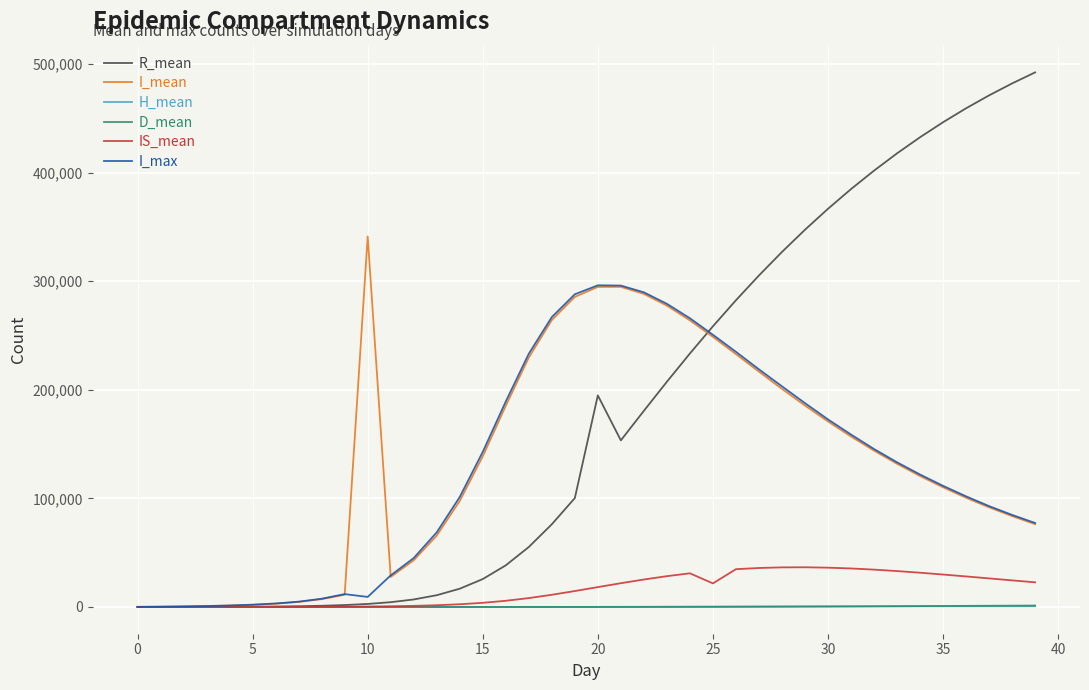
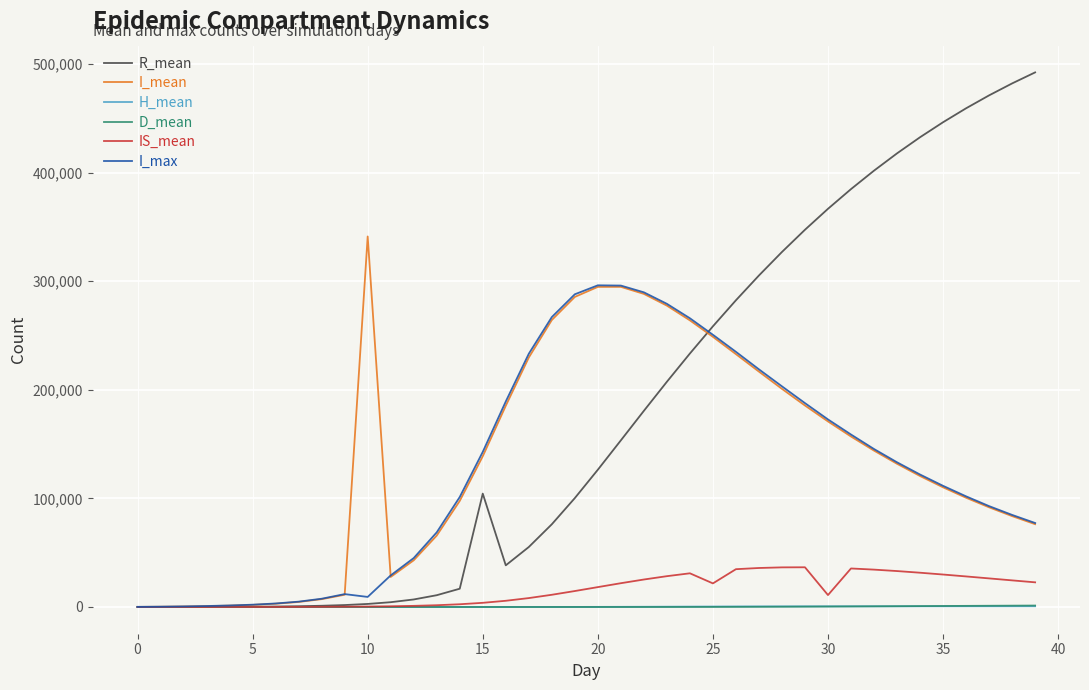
  {
    "R_mean": {
      "10": "3,000",
-     "15": "26,000",
-     "20": "195,000",
+     "15": "104,000",
+     "20": "126,000",
      "25": "258,000",
      "30": "367,000",
      "35": "446,000"
    },
    "I_mean": {
      "10": "341,000",
      "15": "139,000"
    },
    "IS_mean": {
      "15": "4,000",
      "20": "18,000",
      "25": "22,000",
-     "30": "36,000",
+     "30": "11,000",
      "35": "30,000"
    },
    "I_max": {
      "10": "9,000",
      "15": "143,000"
    }
  }
